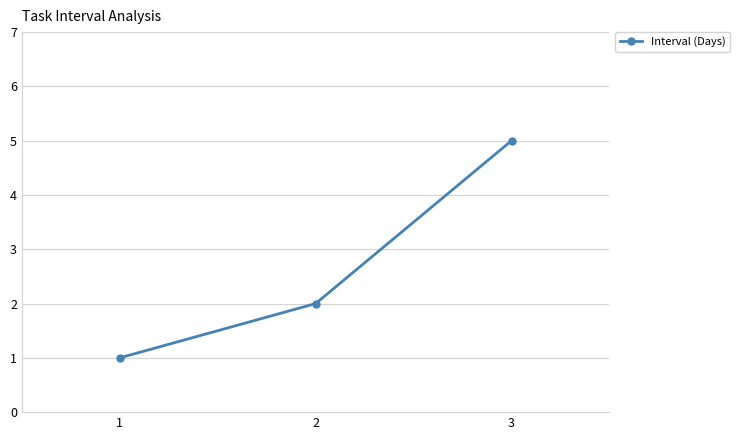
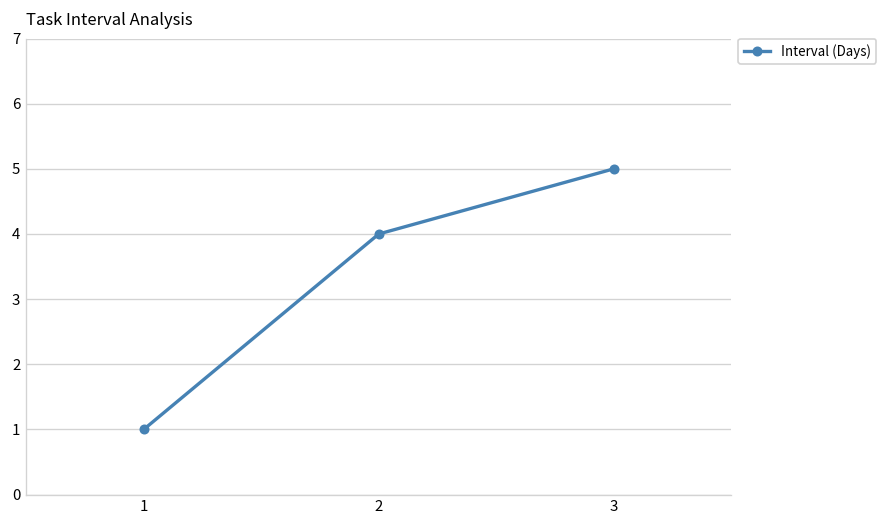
  {
    "1": 1,
-   "2": 2,
+   "2": 4,
    "3": 5
  }
